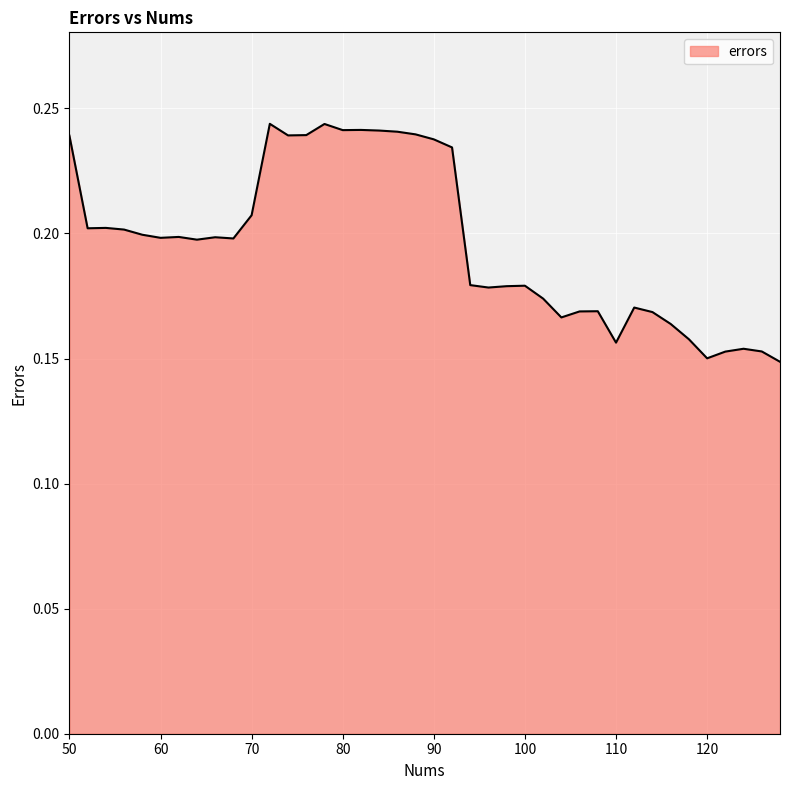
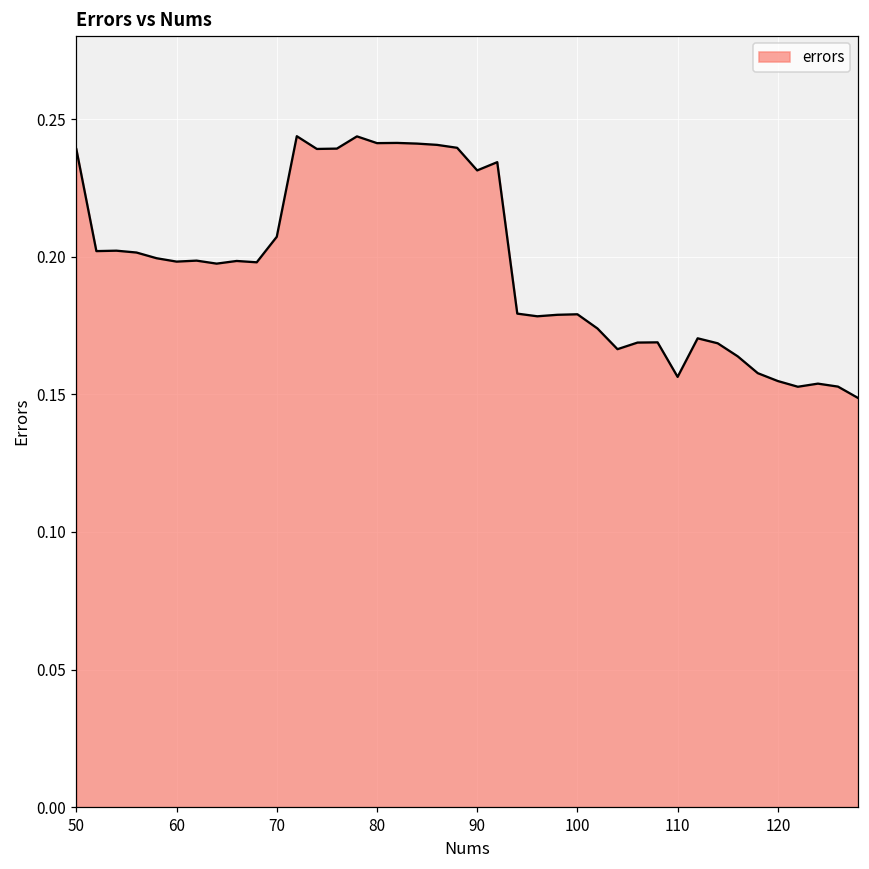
  {
    "50": 0.239,
    "60": 0.198,
    "70": 0.207,
    "80": 0.241,
-   "90": 0.238,
+   "90": 0.231,
    "100": 0.179,
    "110": 0.156,
-   "120": 0.150
+   "120": 0.155
  }
